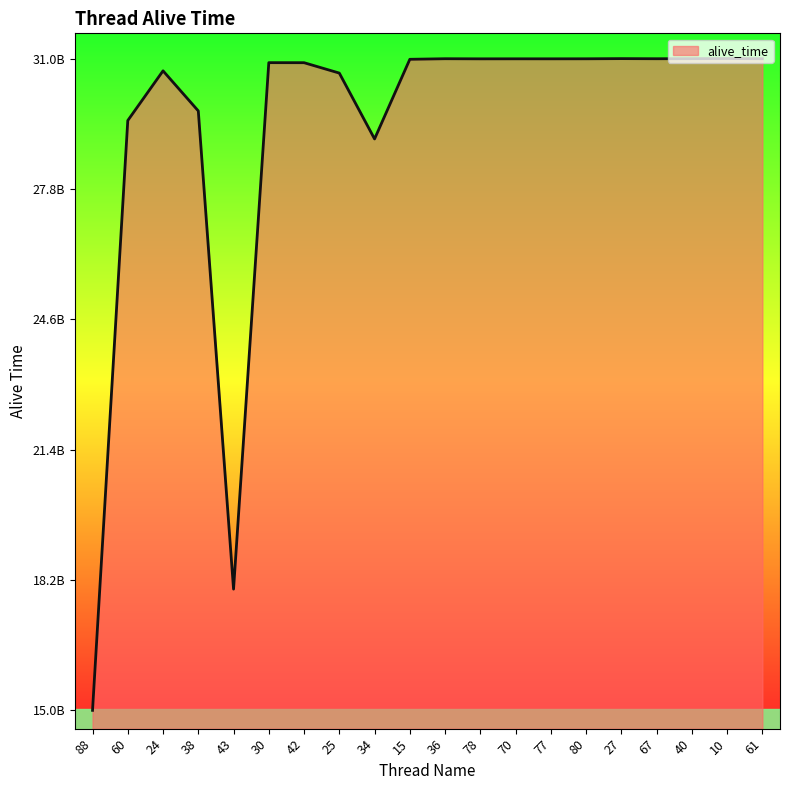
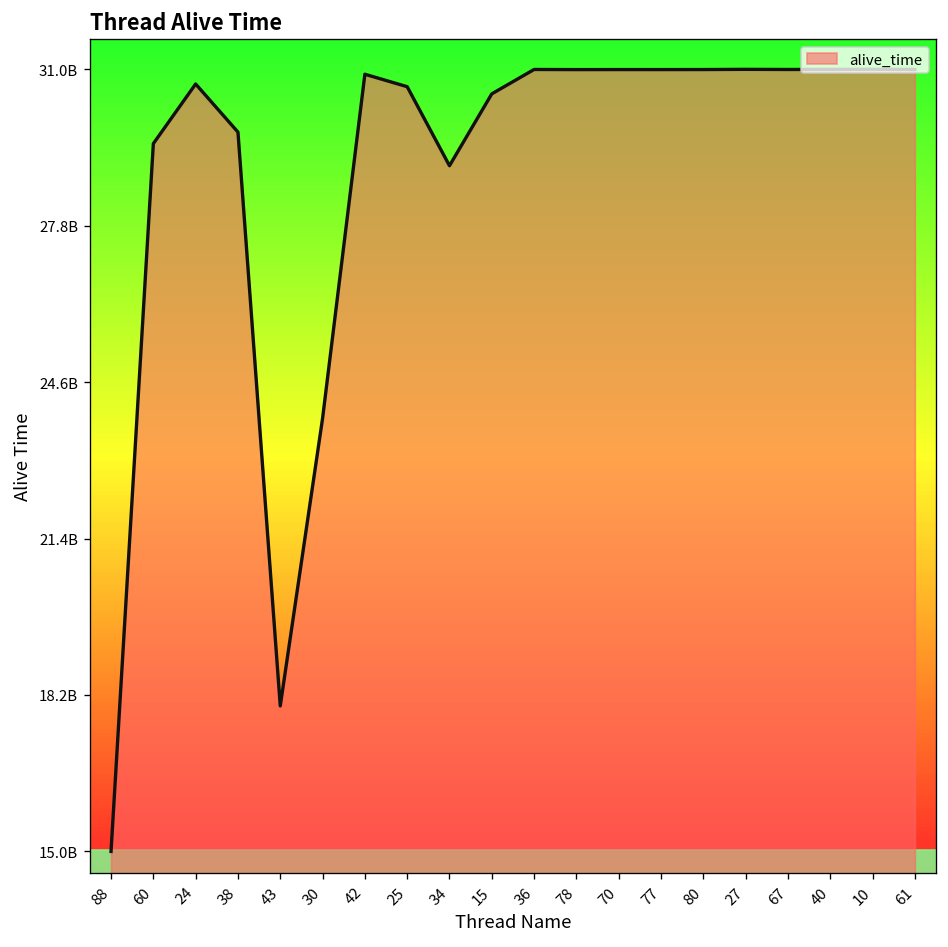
  {
    "alive_time": {
      "88": 15000000000,
      "60": 29500000000,
      "24": 30700000000,
      "38": 29700000000,
      "43": 18000000000,
-     "30": 30900000000,
+     "30": 23900000000,
      "42": 30900000000,
      "25": 30700000000,
      "34": 29100000000,
-     "15": 31000000000,
+     "15": 30500000000,
      "36": 31000000000,
      "78": 31000000000,
      "70": 31000000000,
      "77": 31000000000,
      "80": 31000000000,
      "27": 31000000000,
      "67": 31000000000
    }
  }
